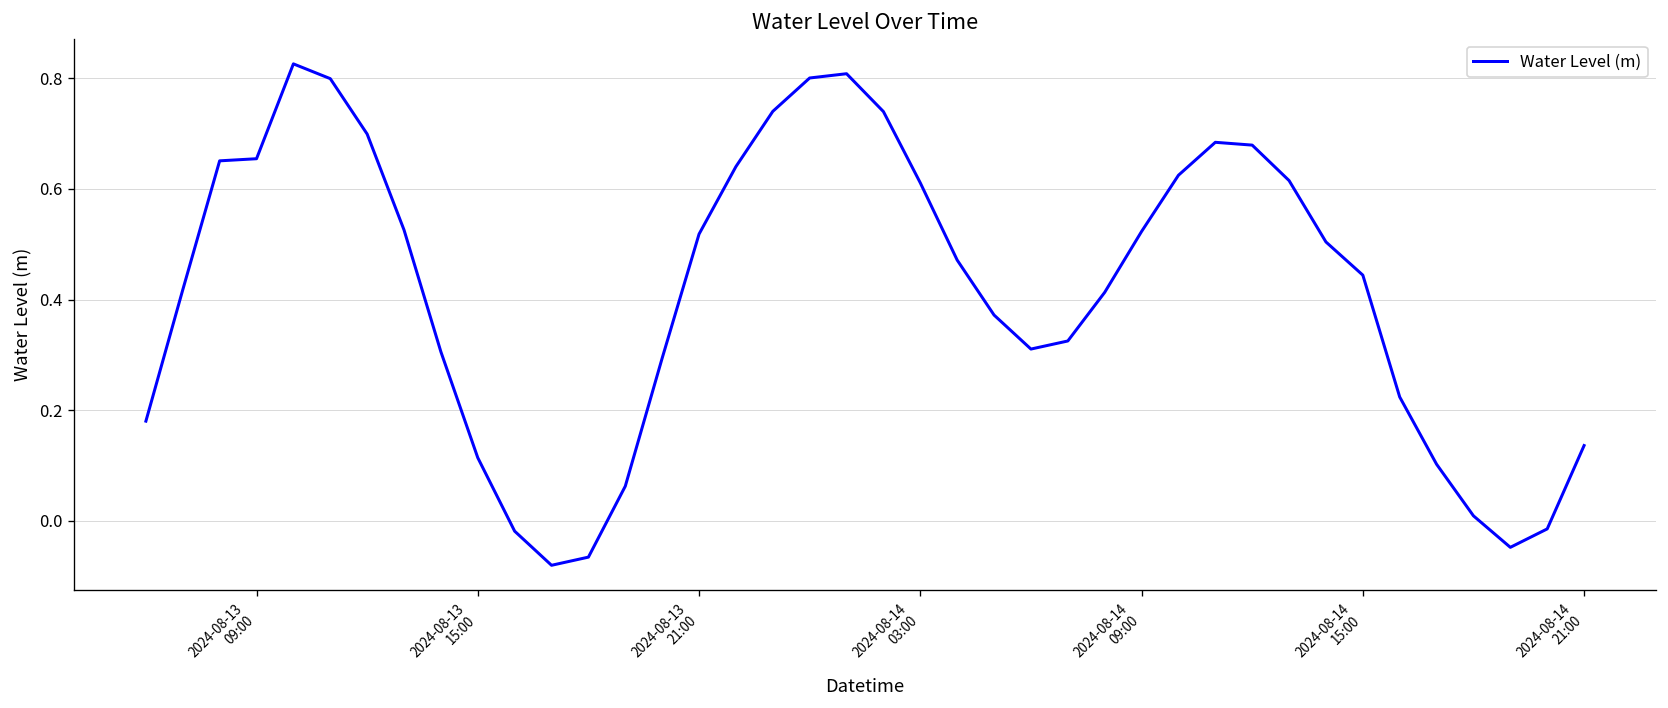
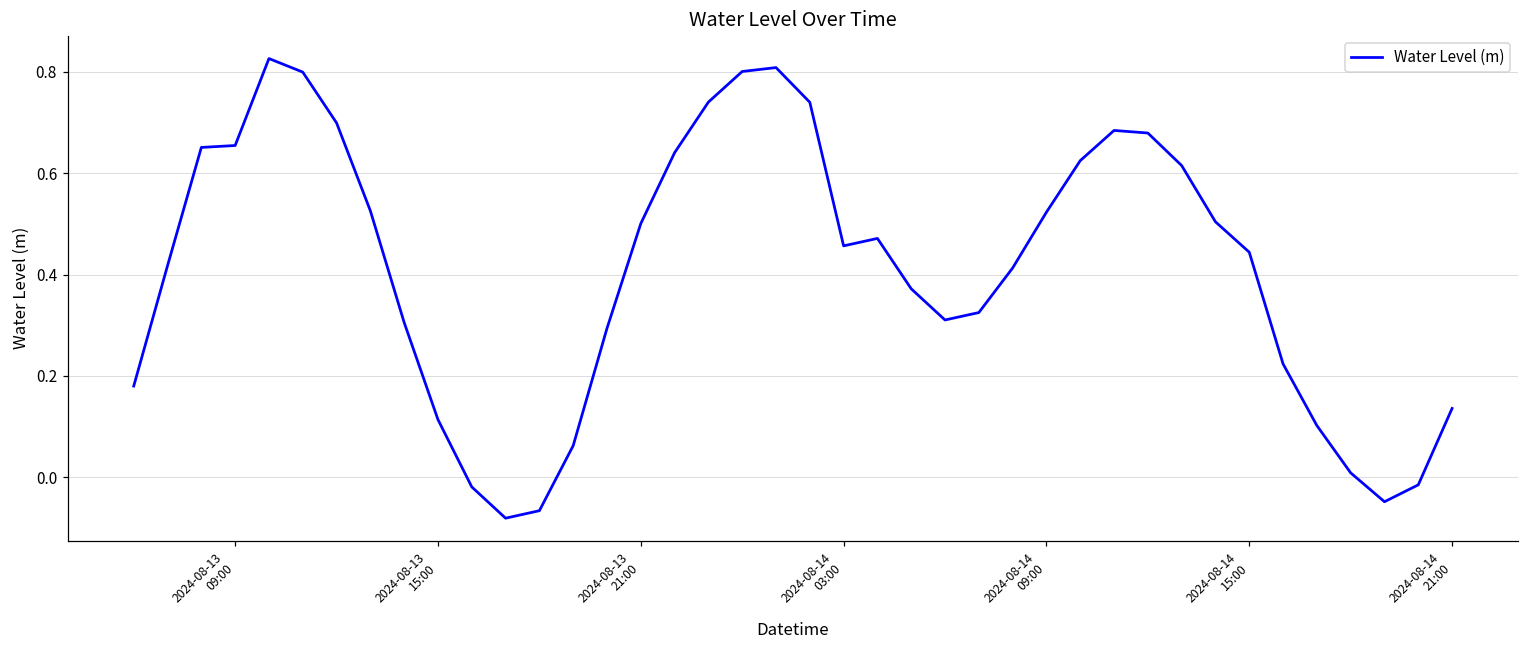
  {
    "2024-08-13 09:00": 0.65,
    "2024-08-13 15:00": 0.11,
-   "2024-08-13 21:00": 0.52,
-   "2024-08-14 03:00": 0.61,
+   "2024-08-13 21:00": 0.50,
+   "2024-08-14 03:00": 0.46,
    "2024-08-14 09:00": 0.52,
    "2024-08-14 15:00": 0.44,
    "2024-08-14 21:00": 0.14
  }
